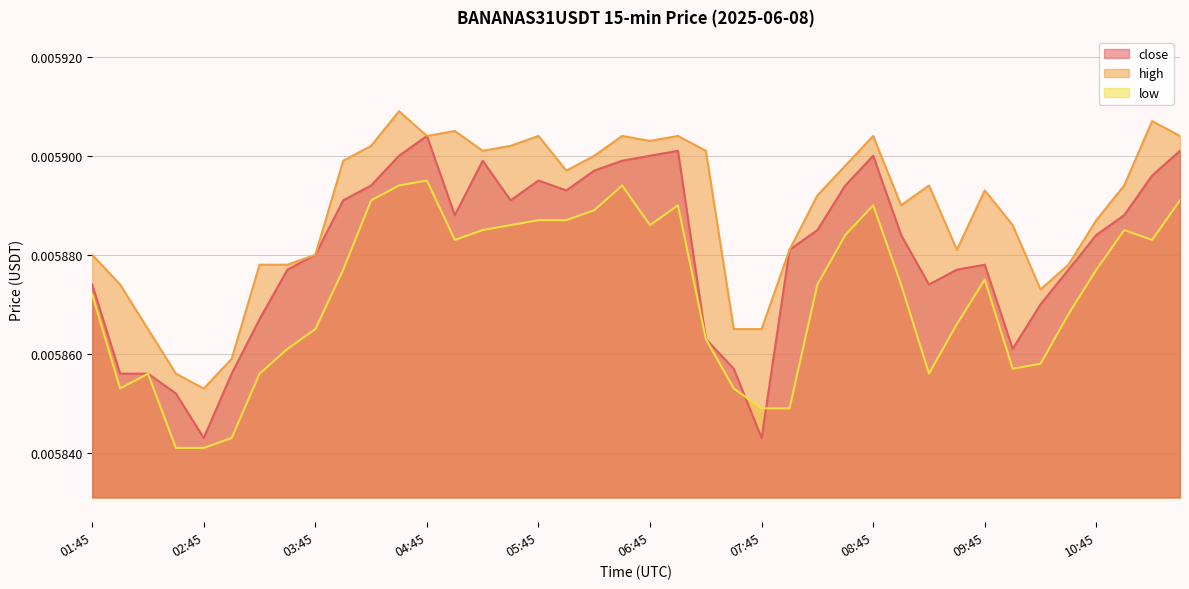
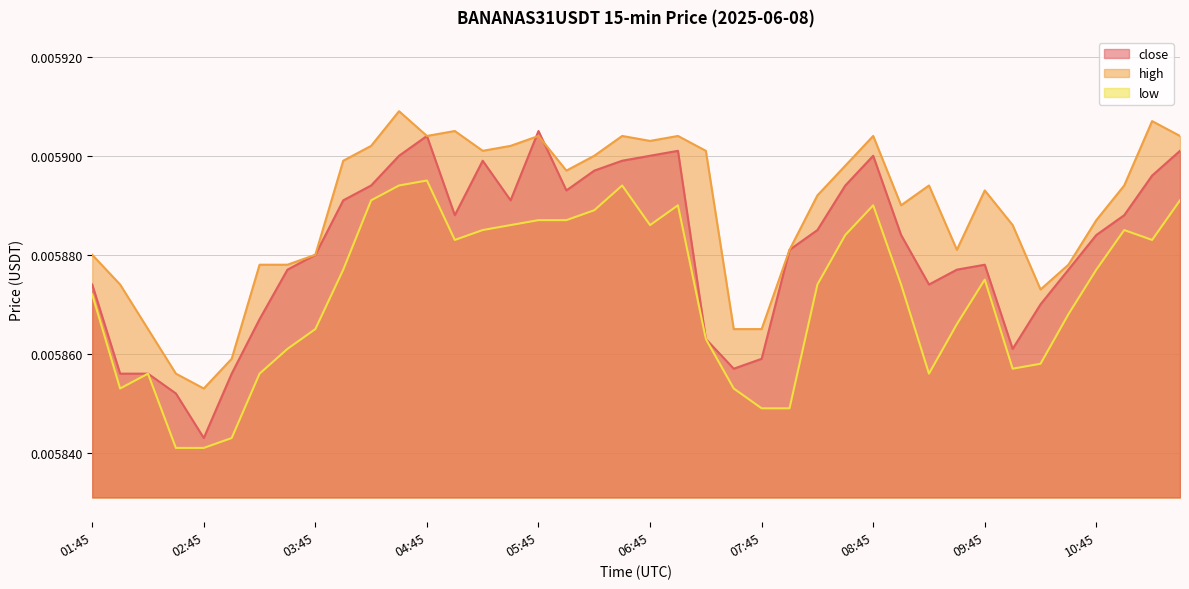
  {
    "close": {
      "01:45": 0.005874,
      "02:45": 0.005843,
-     "05:45": 0.005895,
+     "05:45": 0.005905,
      "06:45": 0.005900,
-     "07:45": 0.005843,
+     "07:45": 0.005859,
      "08:45": 0.005900,
      "09:45": 0.005878,
      "10:45": 0.005884
    }
  }
